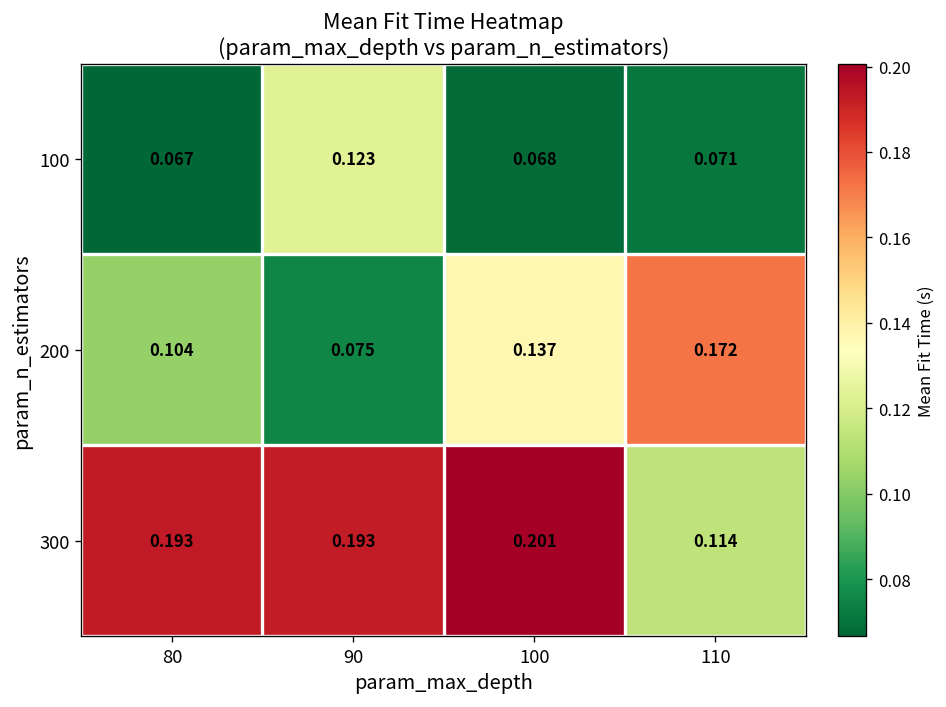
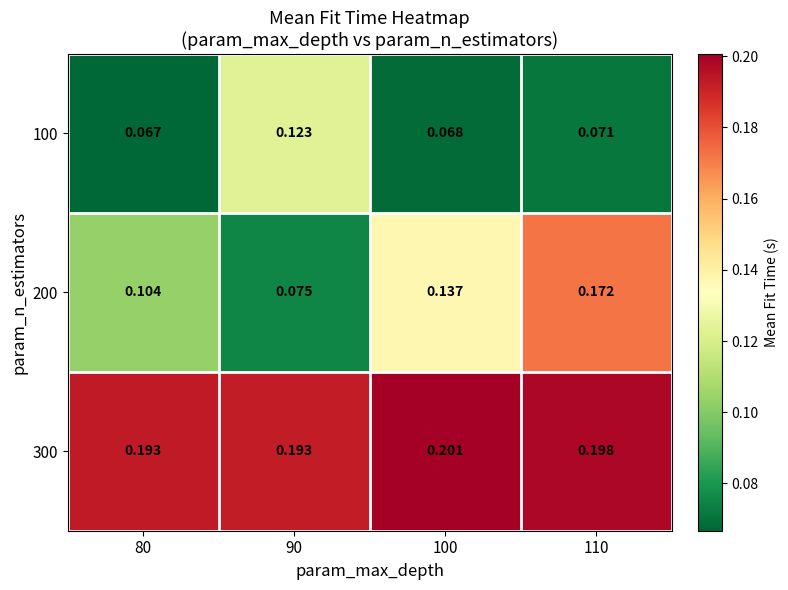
  {
    "100": {
      "80": 0.067,
      "90": 0.123,
      "100": 0.068,
      "110": 0.071
    },
    "200": {
      "80": 0.104,
      "90": 0.075,
      "100": 0.137,
      "110": 0.172
    },
    "300": {
      "80": 0.193,
      "90": 0.193,
      "100": 0.201,
-     "110": 0.114
+     "110": 0.198
    }
  }
